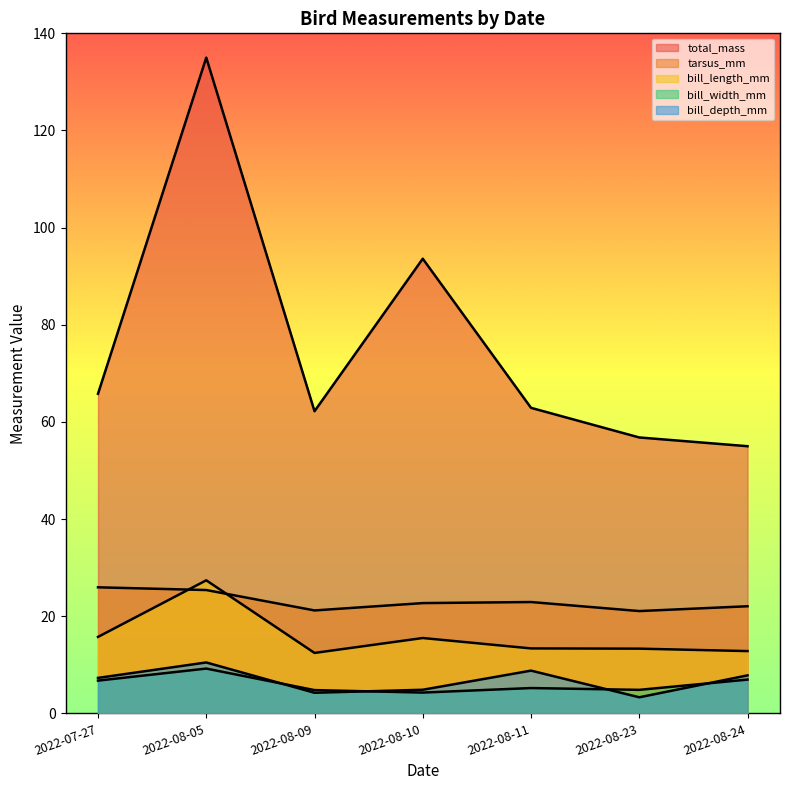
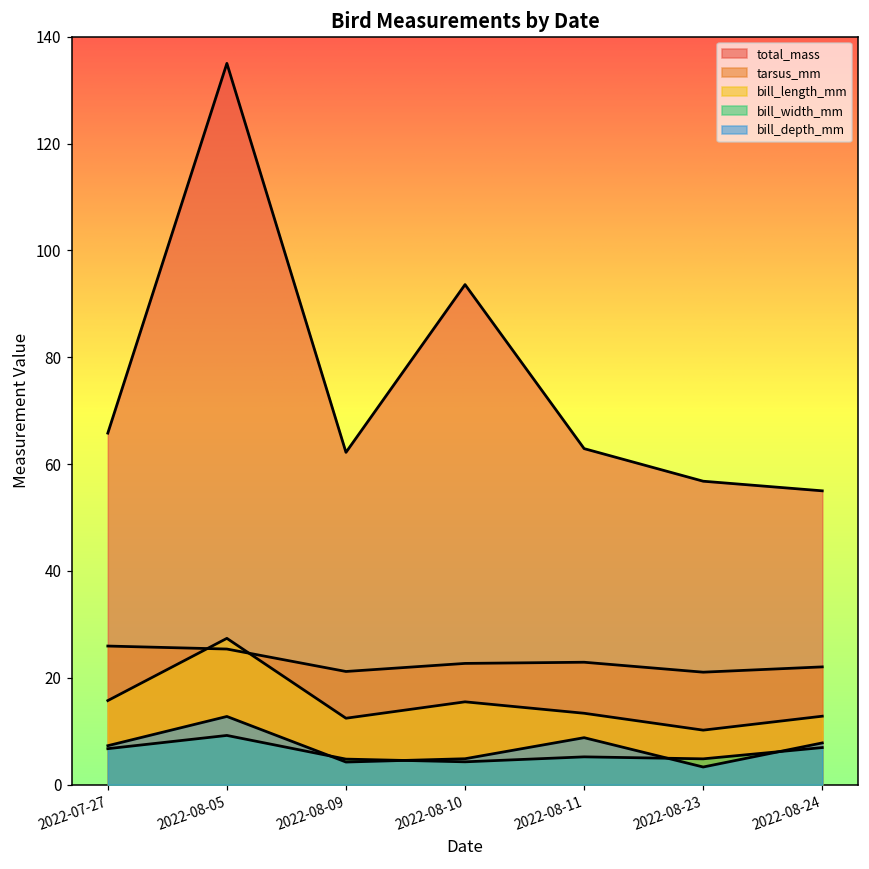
  {
    "bill_length_mm": {
      "2022-07-27": 16,
      "2022-08-05": 27,
      "2022-08-09": 12,
      "2022-08-10": 16,
      "2022-08-11": 13,
-     "2022-08-23": 13,
+     "2022-08-23": 10,
      "2022-08-24": 13
    },
    "bill_width_mm": {
      "2022-07-27": 7,
      "2022-08-05": 9,
      "2022-08-09": 5,
      "2022-08-10": 4,
      "2022-08-11": 5,
      "2022-08-23": 5,
      "2022-08-24": 7
    },
    "bill_depth_mm": {
      "2022-07-27": 7,
-     "2022-08-05": 10,
+     "2022-08-05": 13,
      "2022-08-09": 4,
      "2022-08-10": 5,
      "2022-08-11": 9,
      "2022-08-23": 3,
      "2022-08-24": 8
    }
  }
